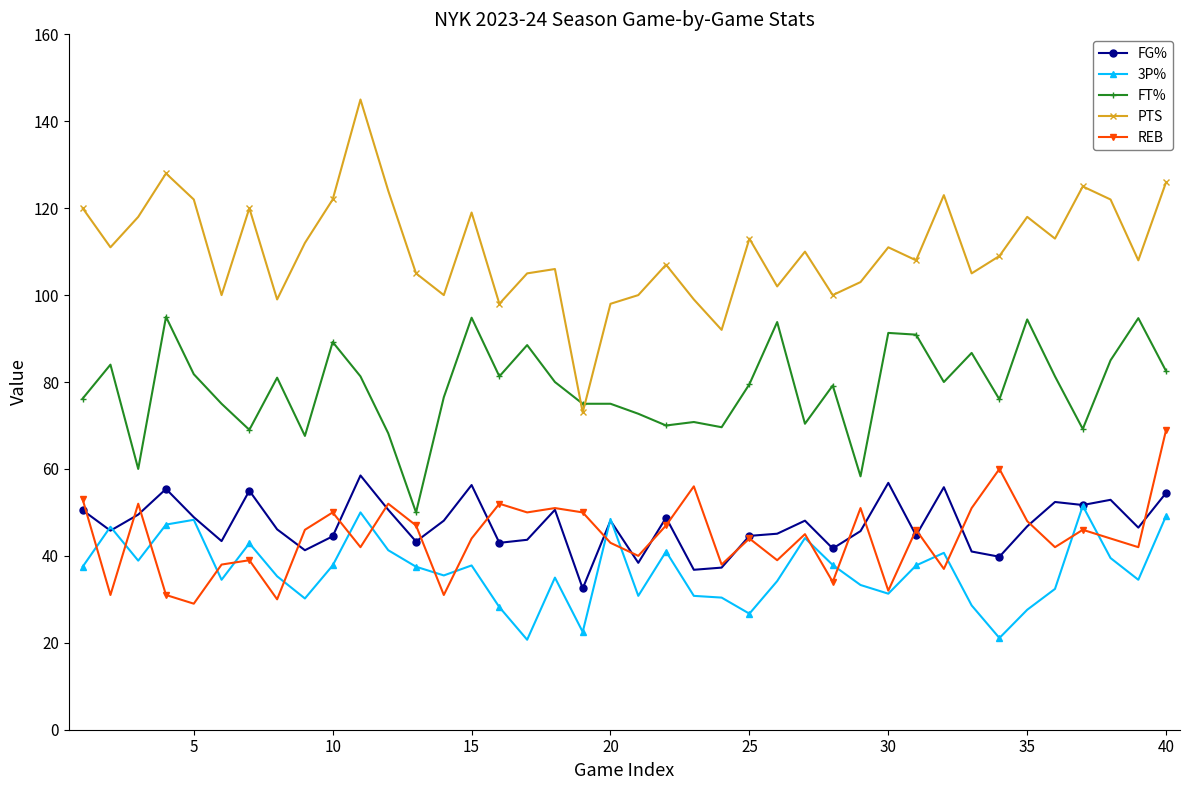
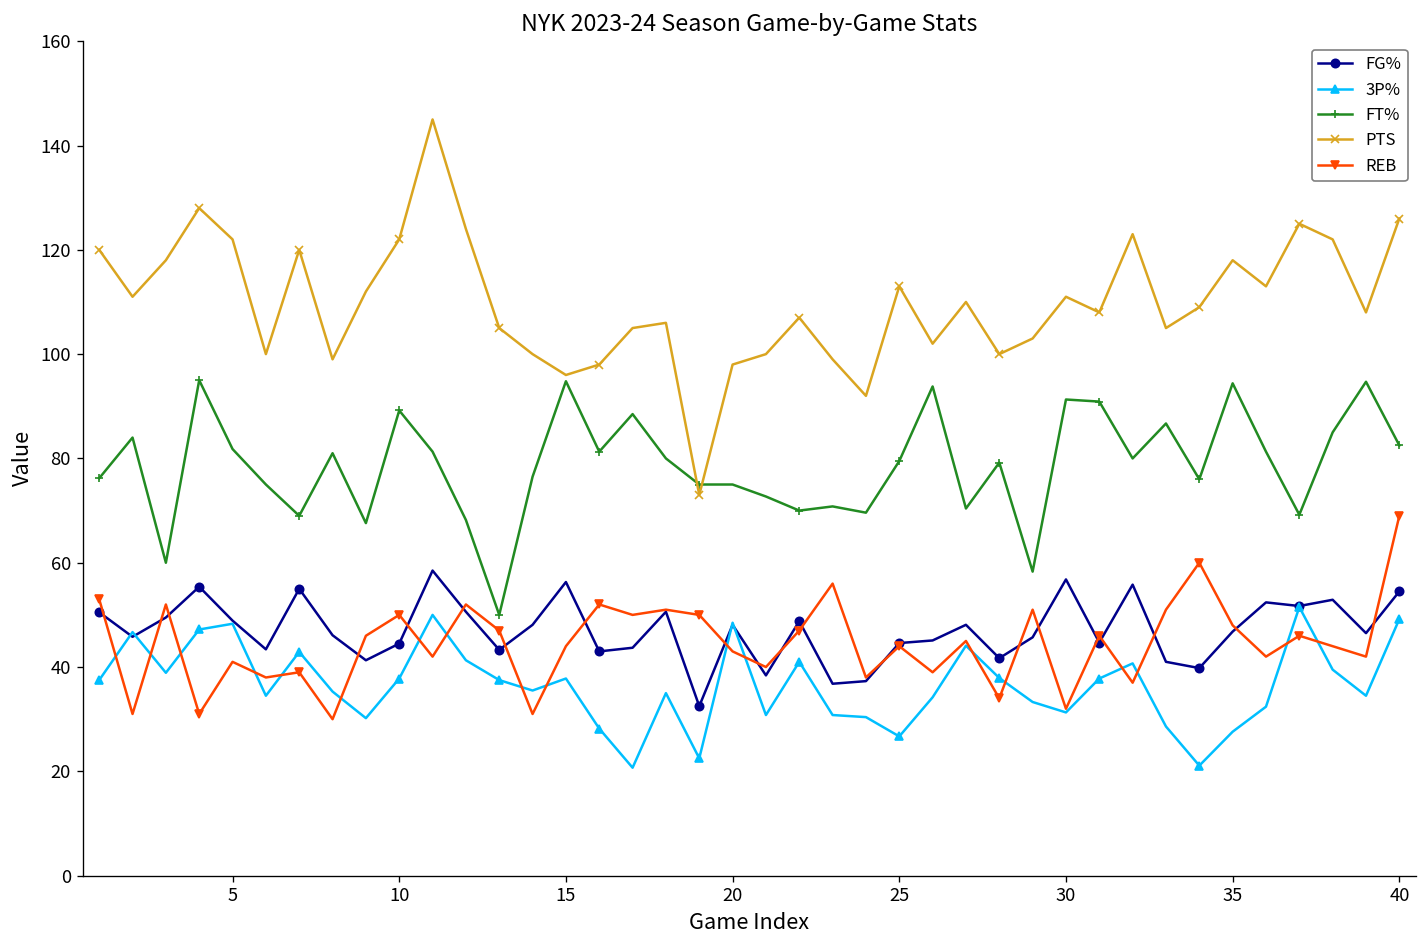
  {
    "FG%": {
      "5": 49,
      "10": 45,
      "15": 56,
      "25": 45,
      "30": 57,
      "35": 47,
      "40": 55
    },
    "3P%": {
      "5": 48,
      "10": 38,
      "15": 38,
      "25": 27,
      "30": 31,
      "35": 28,
      "40": 49
    },
    "FT%": {
      "5": 82,
      "10": 89,
      "15": 95,
      "20": 75,
      "25": 80,
      "30": 91,
      "35": 94,
      "40": 83
    },
    "PTS": {
      "5": 122,
      "10": 122,
-     "15": 119,
+     "15": 96,
      "20": 98,
      "25": 113,
      "30": 111,
      "35": 118,
      "40": 126
    },
    "REB": {
-     "5": 29,
+     "5": 41,
      "10": 50,
      "15": 44,
      "20": 43,
      "25": 44,
      "30": 32,
      "35": 48,
      "40": 69
    }
  }
